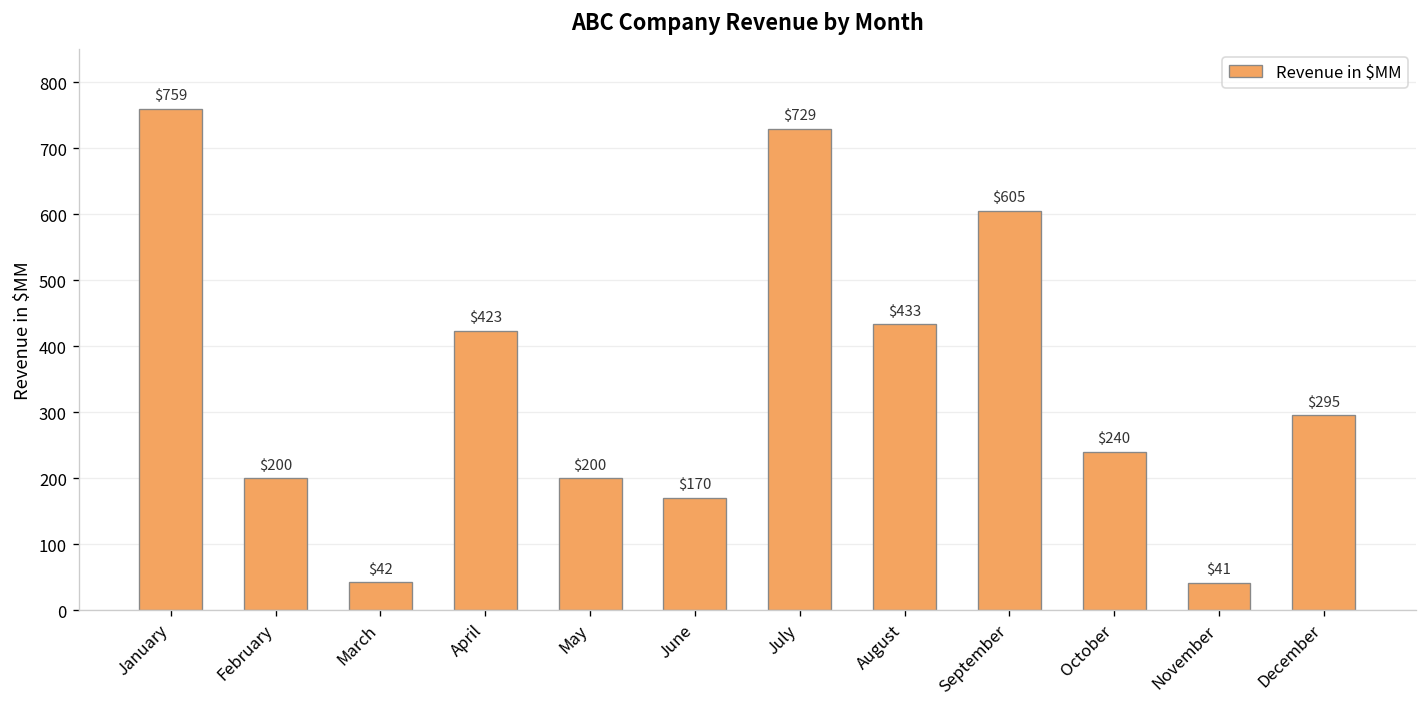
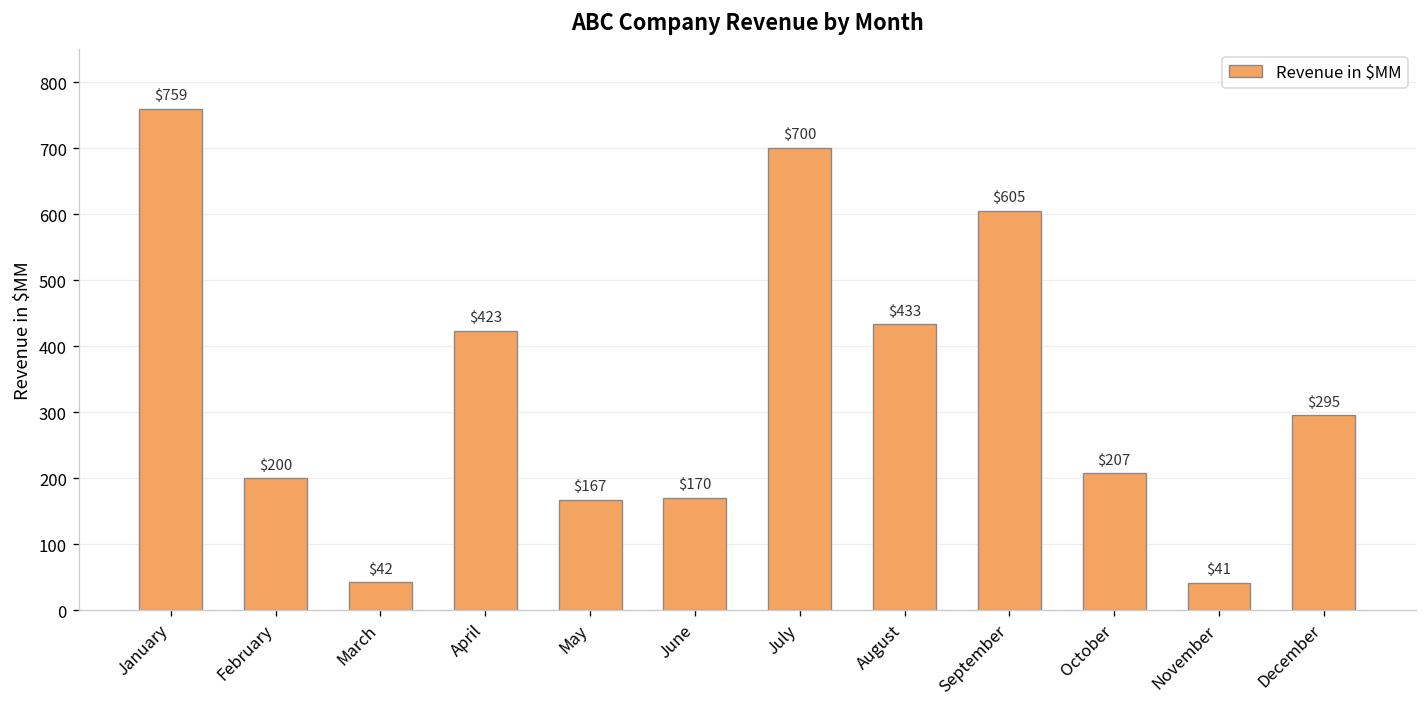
  {
    "January": "$759",
    "February": "$200",
    "March": "$42",
    "April": "$423",
-   "May": "$200",
+   "May": "$167",
    "June": "$170",
-   "July": "$729",
+   "July": "$700",
    "August": "$433",
    "September": "$605",
-   "October": "$240",
+   "October": "$207",
    "November": "$41",
    "December": "$295"
  }
